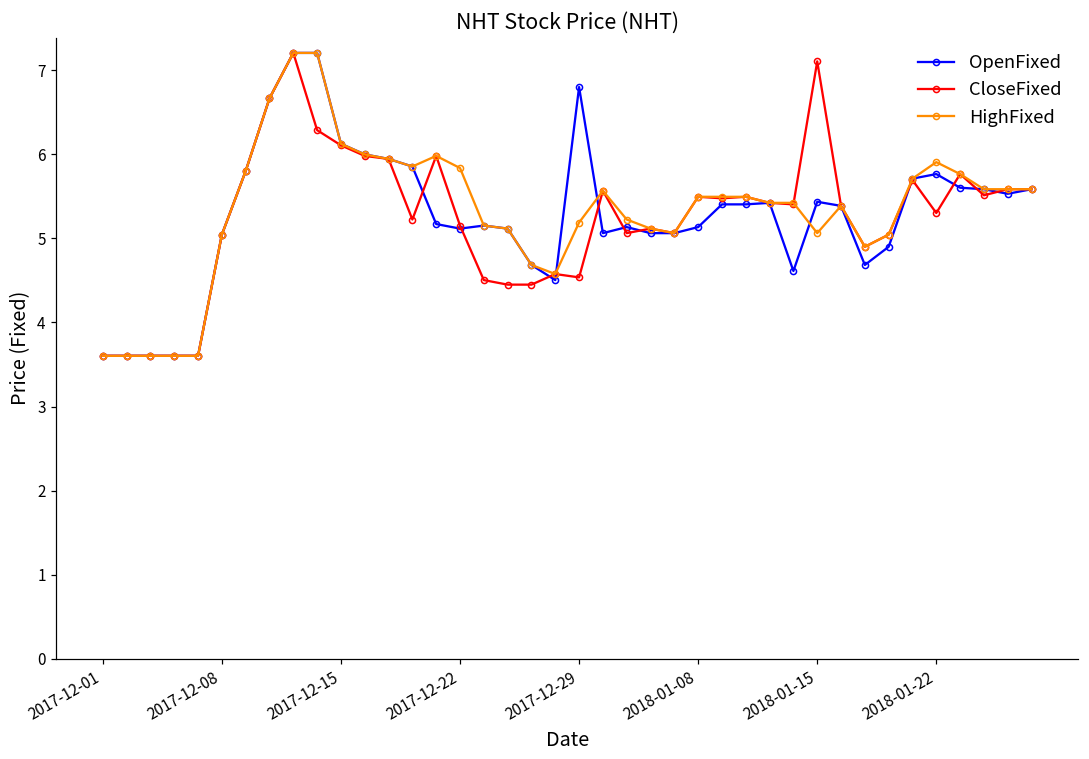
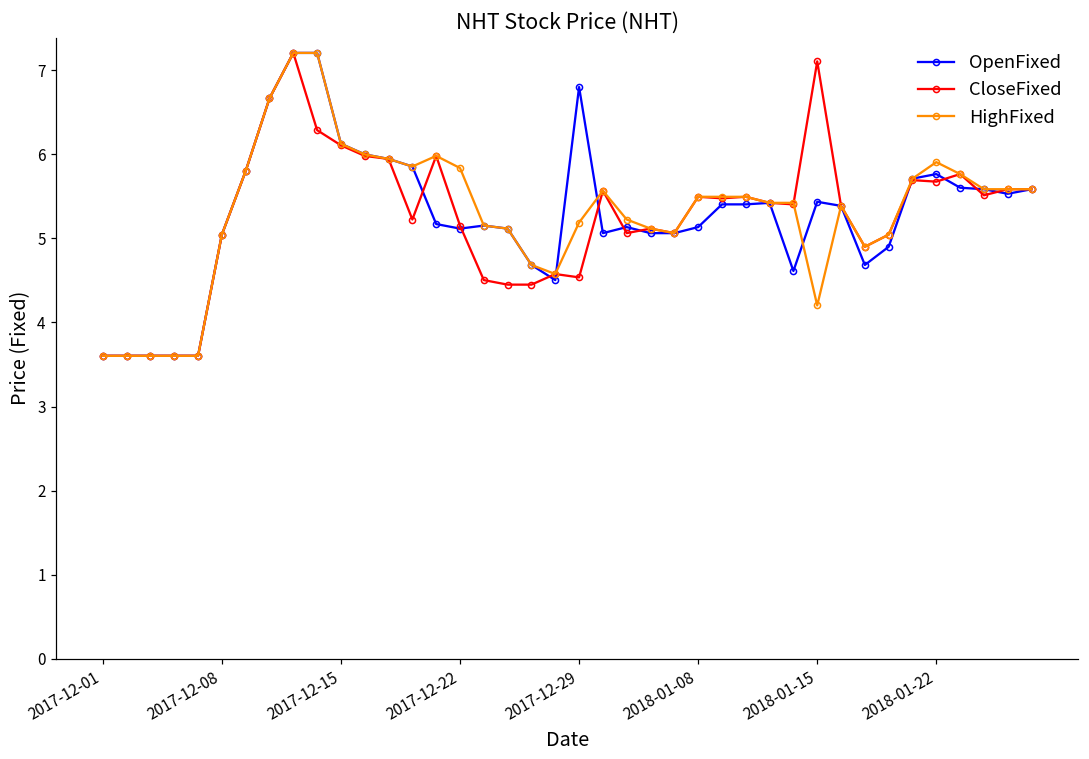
  {
    "OpenFixed": {
      "2017-12-22": 5.1,
      "2017-12-29": 6.8,
      "2018-01-08": 5.1,
      "2018-01-15": 5.4,
      "2018-01-22": 5.8
    },
    "CloseFixed": {
      "2017-12-22": 5.2,
      "2017-12-29": 4.5,
      "2018-01-15": 7.1,
-     "2018-01-22": 5.3
+     "2018-01-22": 5.7
    },
    "HighFixed": {
      "2017-12-22": 5.8,
      "2017-12-29": 5.2,
-     "2018-01-15": 5.1,
+     "2018-01-15": 4.2,
      "2018-01-22": 5.9
    }
  }
